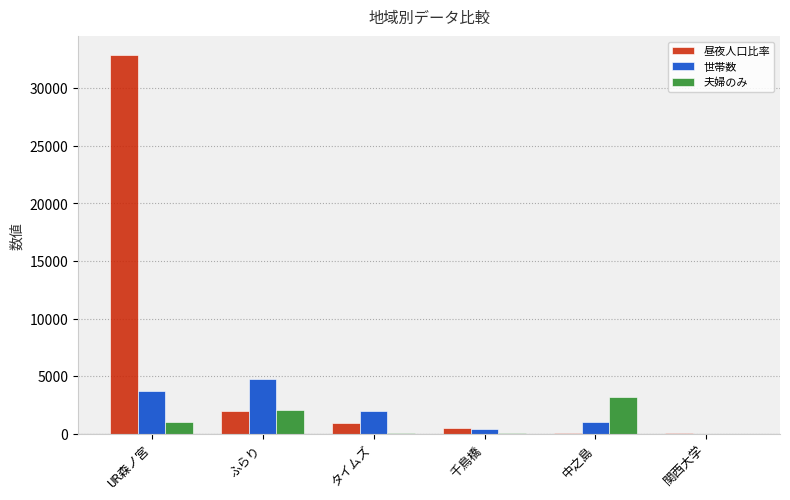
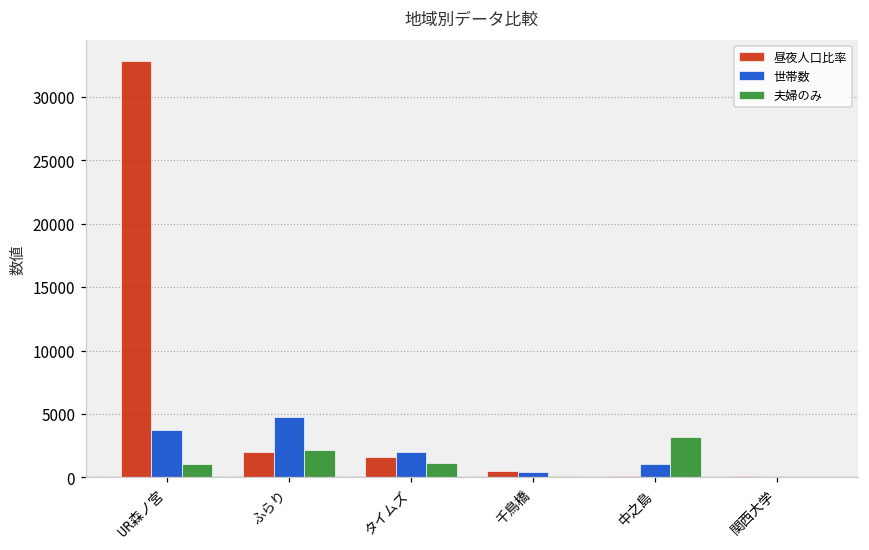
  {
    "昼夜人口比率": {
      "UR森ノ宮": 32900,
      "ふらり": 2000,
-     "タイムズ": 900,
+     "タイムズ": 1600,
      "千鳥橋": 500
    },
    "世帯数": {
      "UR森ノ宮": 3700,
      "ふらり": 4700,
      "タイムズ": 2000,
      "千鳥橋": 400,
      "中之島": 1100
    },
    "夫婦のみ": {
      "UR森ノ宮": 1100,
      "ふらり": 2100,
-     "タイムズ": 100,
+     "タイムズ": 1100,
      "中之島": 3200
    }
  }
